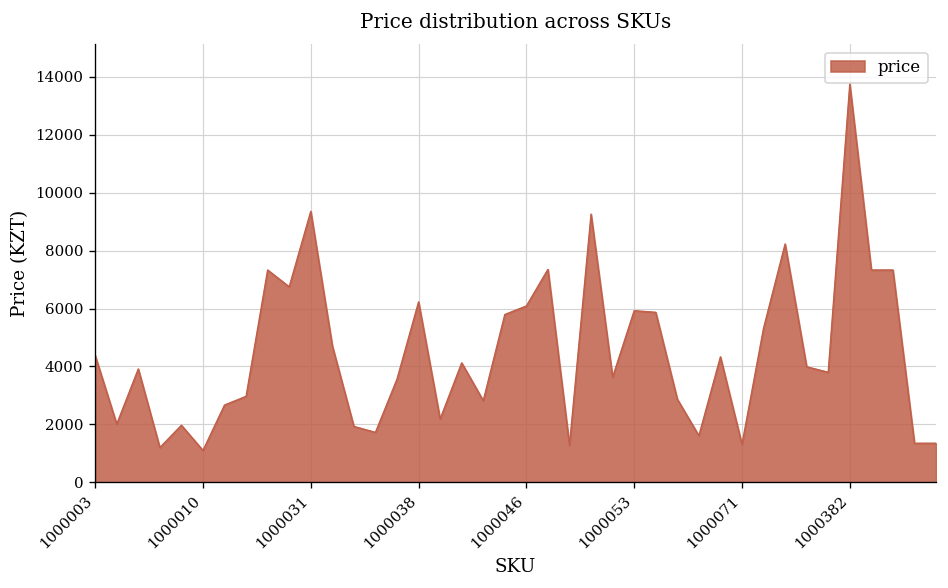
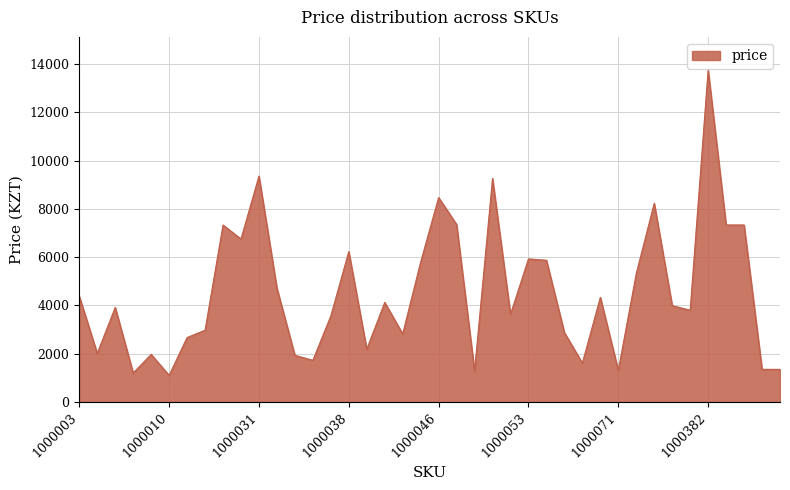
  {
    "1000003": 4400,
    "1000010": 1100,
    "1000031": 9400,
    "1000038": 6200,
-   "1000046": 6100,
+   "1000046": 8500,
    "1000053": 5900,
    "1000071": 1300,
    "1000382": 13800
  }
